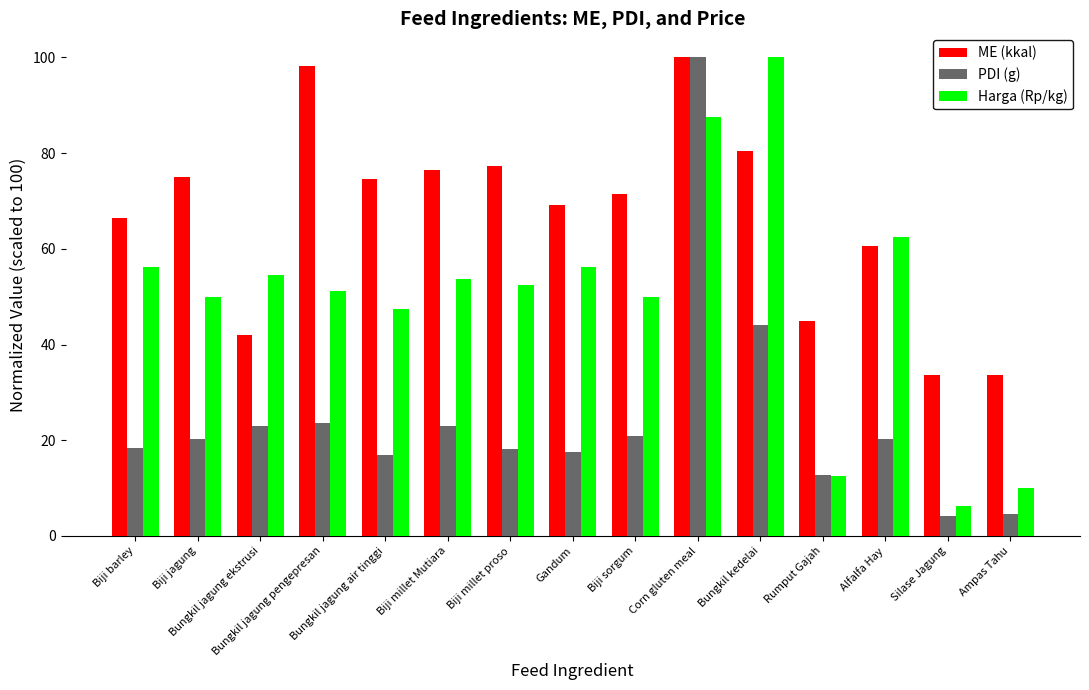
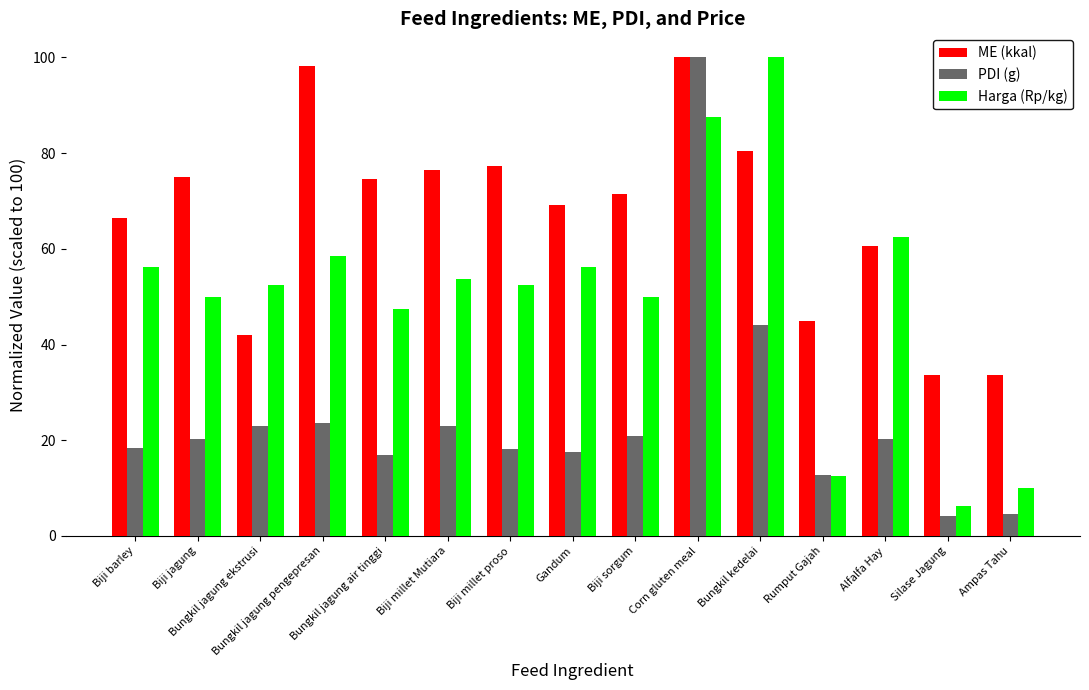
  {
    "ME (kkal)": {
      "Biji barley": 67,
      "Biji jagung": 75,
      "Bungkil jagung ekstrusi": 42,
      "Bungkil jagung pengepresan": 98,
      "Bungkil jagung air tinggi": 75,
      "Biji millet Mutiara": 76,
      "Biji millet proso": 77,
      "Gandum": 69,
      "Biji sorgum": 71,
      "Corn gluten meal": 100,
      "Bungkil kedelai": 80,
      "Rumput Gajah": 45,
      "Alfalfa Hay": 61,
      "Silase Jagung": 34,
      "Ampas Tahu": 34
    },
    "PDI (g)": {
      "Biji barley": 18,
      "Biji jagung": 20,
      "Bungkil jagung ekstrusi": 23,
      "Bungkil jagung pengepresan": 24,
      "Bungkil jagung air tinggi": 17,
      "Biji millet Mutiara": 23,
      "Biji millet proso": 18,
      "Gandum": 18,
      "Biji sorgum": 21,
      "Corn gluten meal": 100,
      "Bungkil kedelai": 44,
      "Rumput Gajah": 13,
      "Alfalfa Hay": 20,
      "Silase Jagung": 4,
      "Ampas Tahu": 5
    },
    "Harga (Rp/kg)": {
      "Biji barley": 56,
      "Biji jagung": 50,
-     "Bungkil jagung ekstrusi": 54,
-     "Bungkil jagung pengepresan": 51,
+     "Bungkil jagung ekstrusi": 53,
+     "Bungkil jagung pengepresan": 59,
      "Bungkil jagung air tinggi": 48,
      "Biji millet Mutiara": 54,
      "Biji millet proso": 53,
      "Gandum": 56,
      "Biji sorgum": 50,
      "Corn gluten meal": 88,
      "Bungkil kedelai": 100,
      "Rumput Gajah": 13,
      "Alfalfa Hay": 63,
      "Silase Jagung": 6,
      "Ampas Tahu": 10
    }
  }
